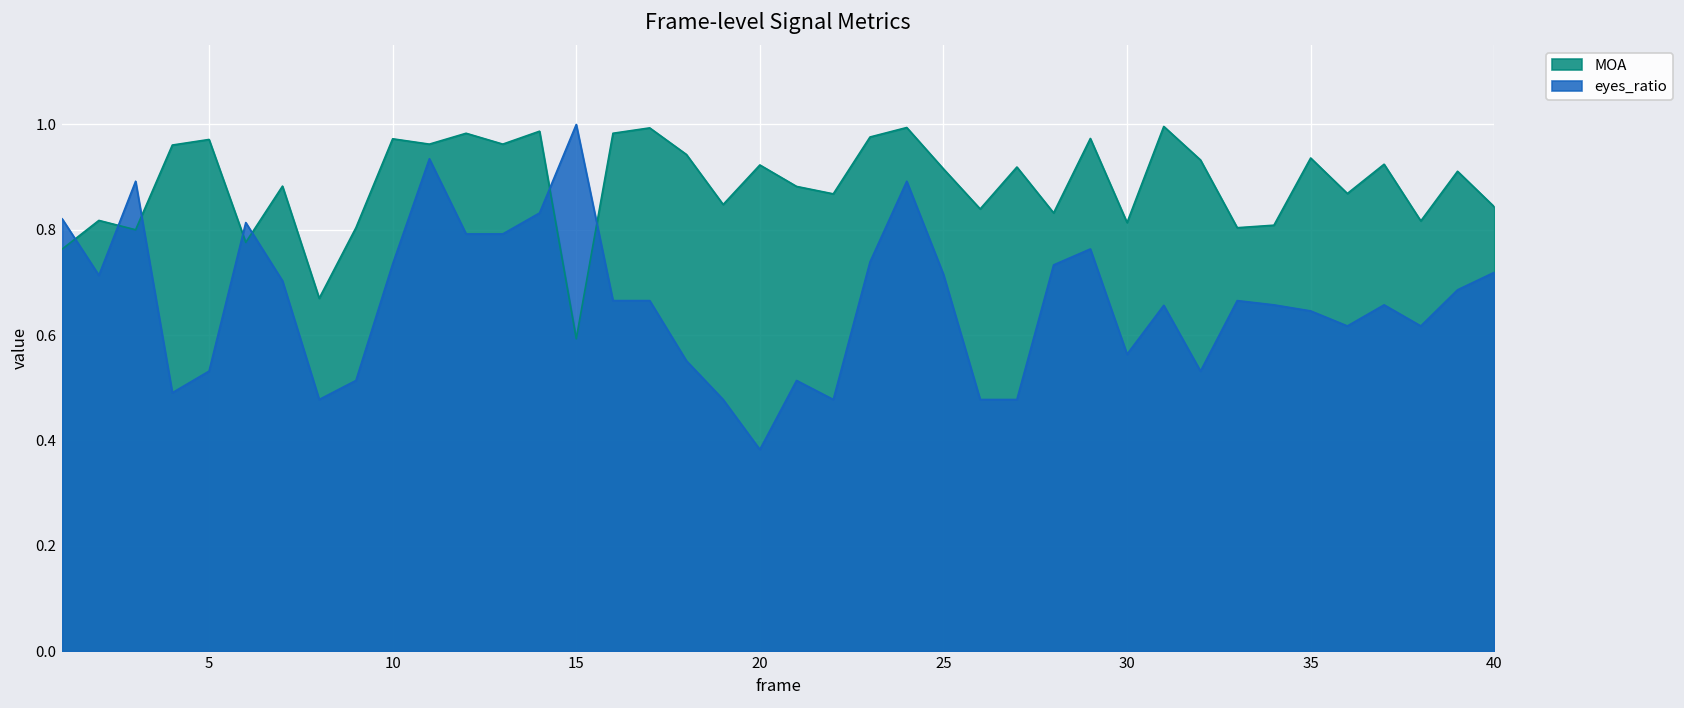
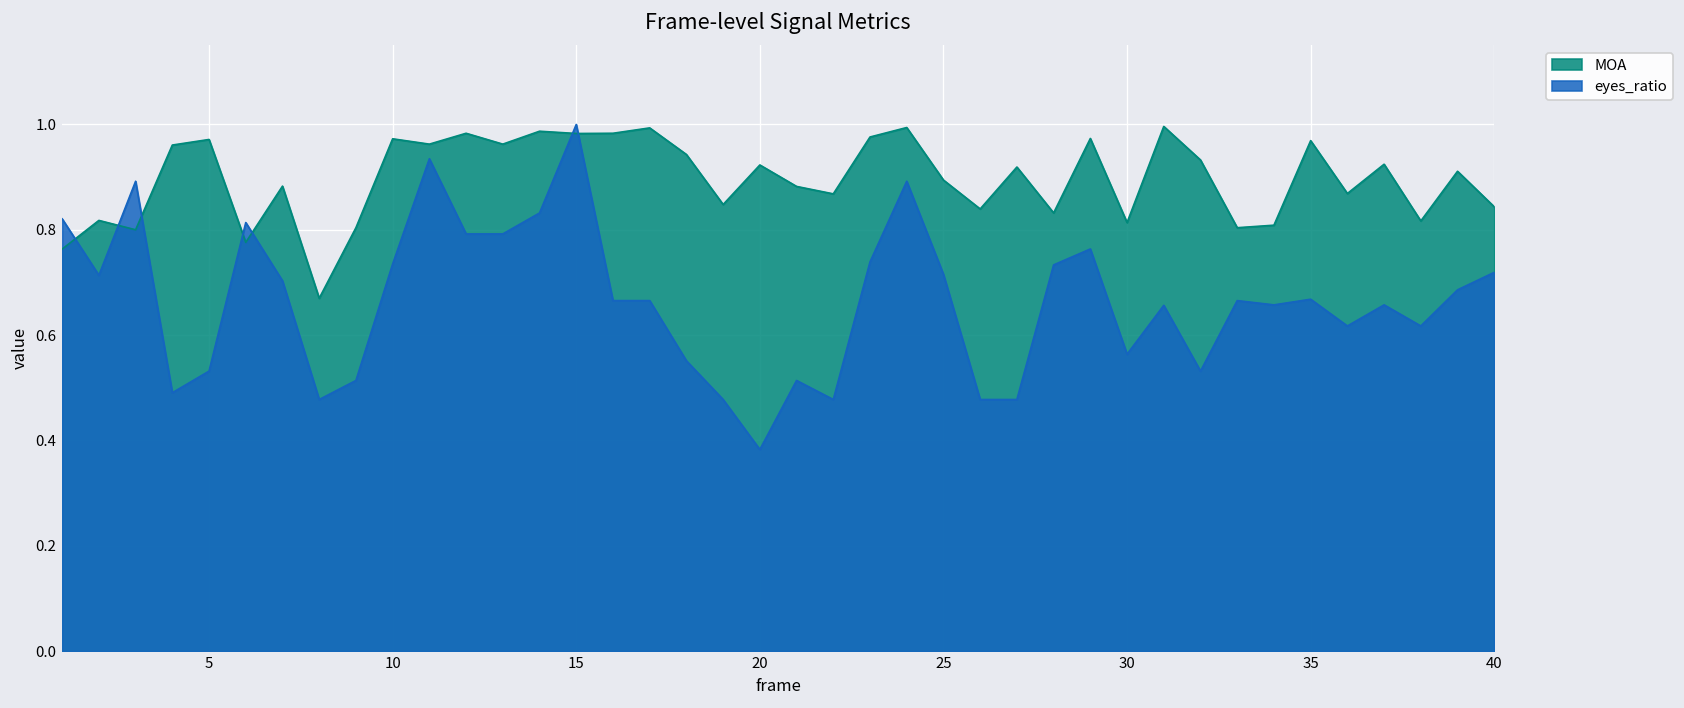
  {
    "MOA": {
      "5": 0.97,
      "10": 0.97,
-     "15": 0.59,
+     "15": 0.98,
      "20": 0.92,
-     "25": 0.92,
+     "25": 0.89,
      "30": 0.81,
-     "35": 0.94,
+     "35": 0.97,
      "40": 0.84
    },
    "eyes_ratio": {
      "5": 0.53,
      "10": 0.74,
      "15": 1.00,
      "20": 0.38,
      "25": 0.72,
      "30": 0.56,
-     "35": 0.65,
+     "35": 0.67,
      "40": 0.72
    }
  }
